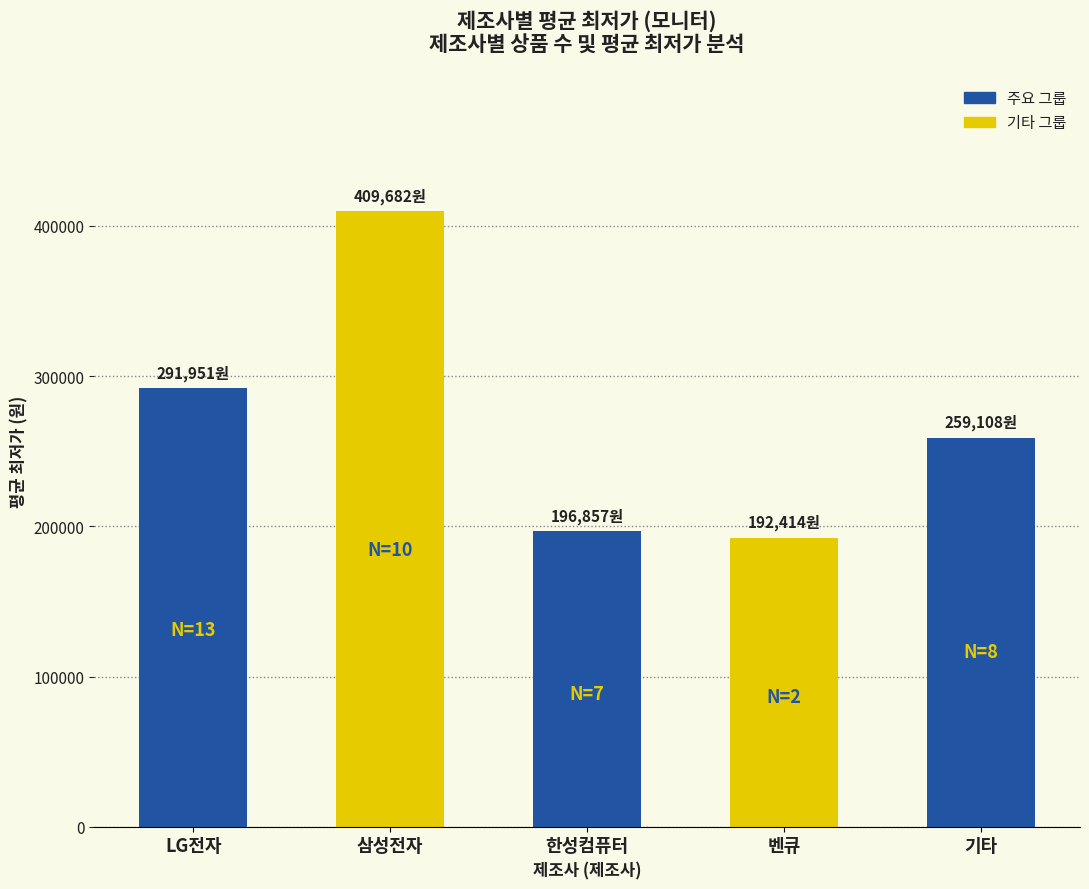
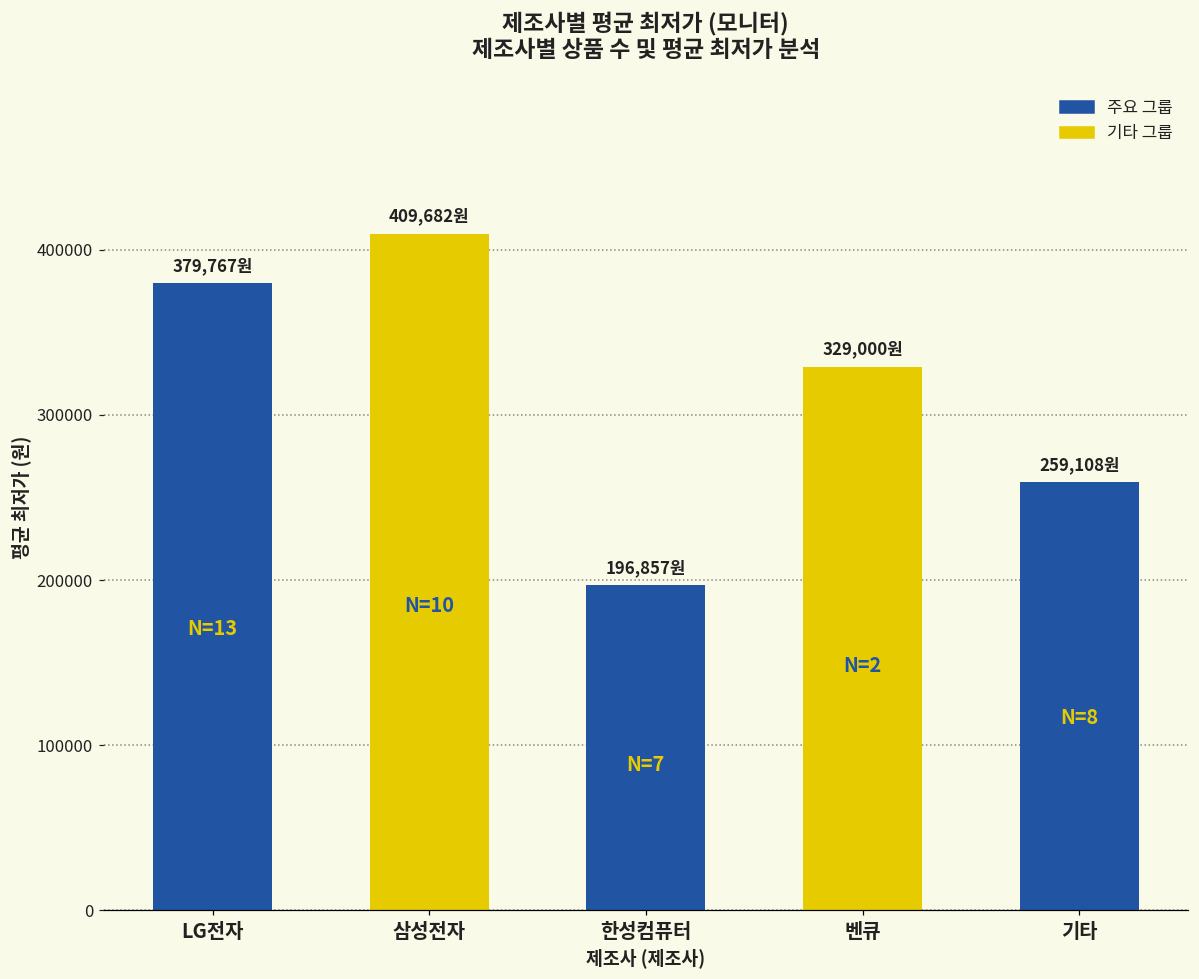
  {
-   "LG전자": "291,951원",
+   "LG전자": "379,767원",
    "삼성전자": "409,682원",
    "한성컴퓨터": "196,857원",
-   "벤큐": "192,414원",
+   "벤큐": "329,000원",
    "기타": "259,108원"
  }
